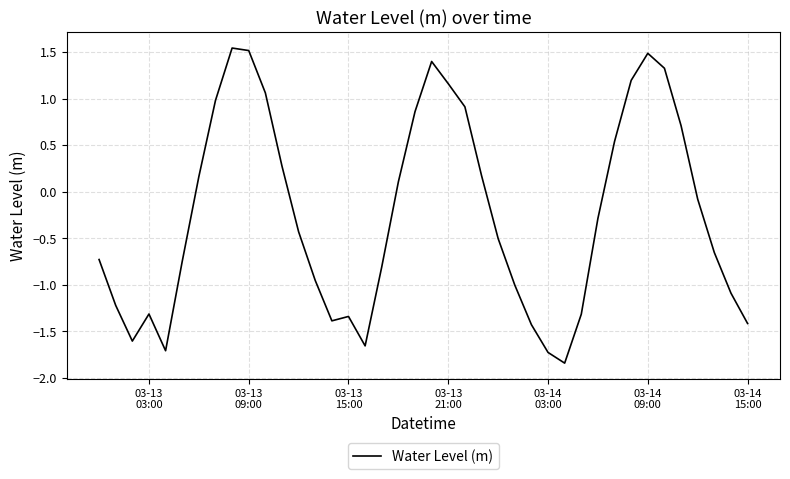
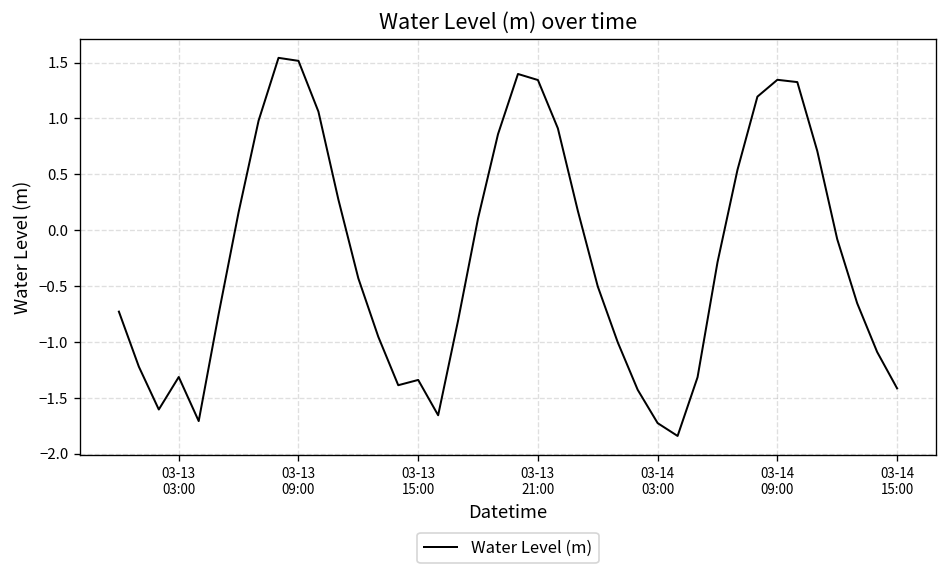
  {
    "03-13 03:00": -1.3,
    "03-13 09:00": 1.5,
    "03-13 15:00": -1.3,
-   "03-13 21:00": 1.2,
+   "03-13 21:00": 1.3,
    "03-14 03:00": -1.7,
-   "03-14 09:00": 1.5,
+   "03-14 09:00": 1.3,
    "03-14 15:00": -1.4
  }
